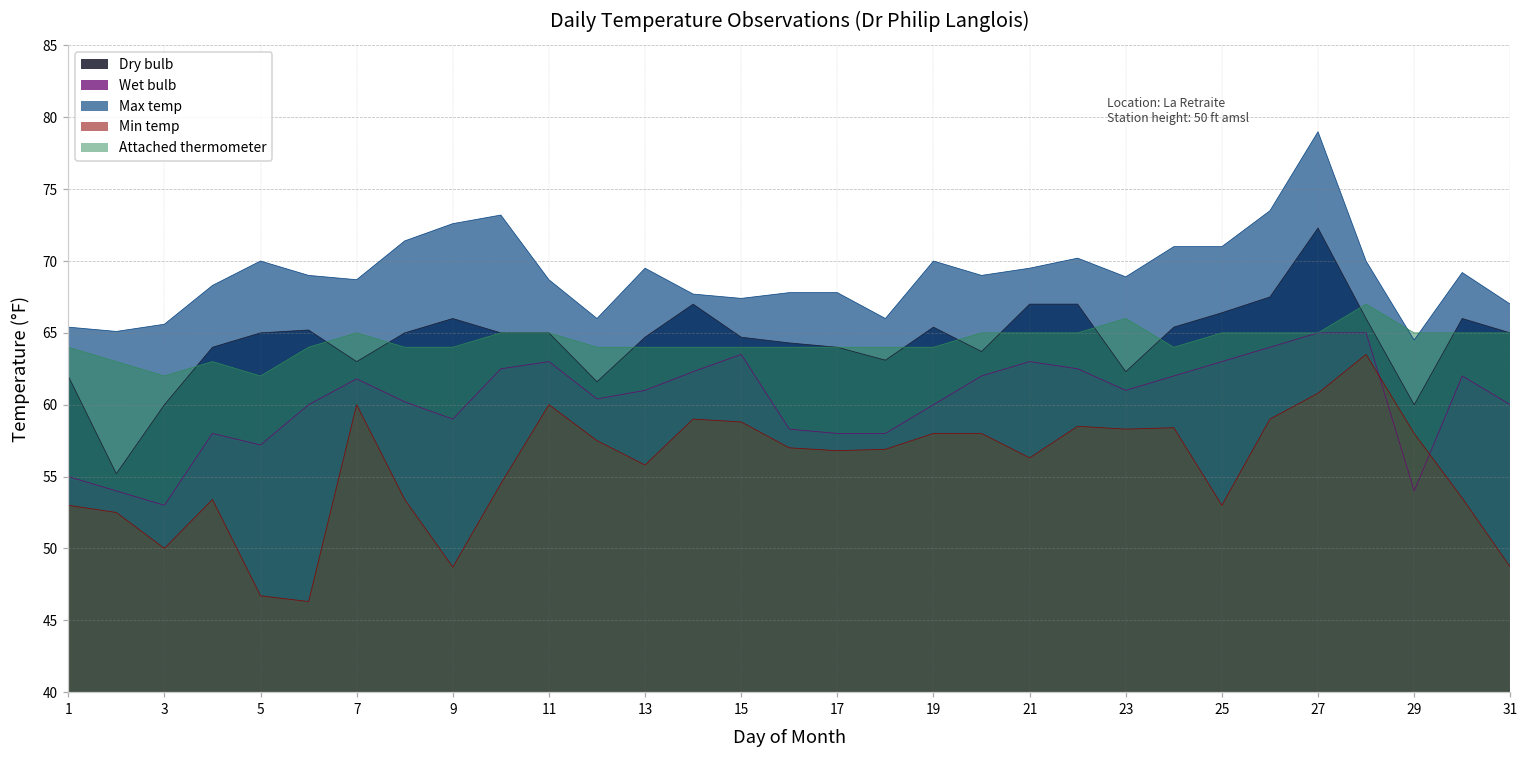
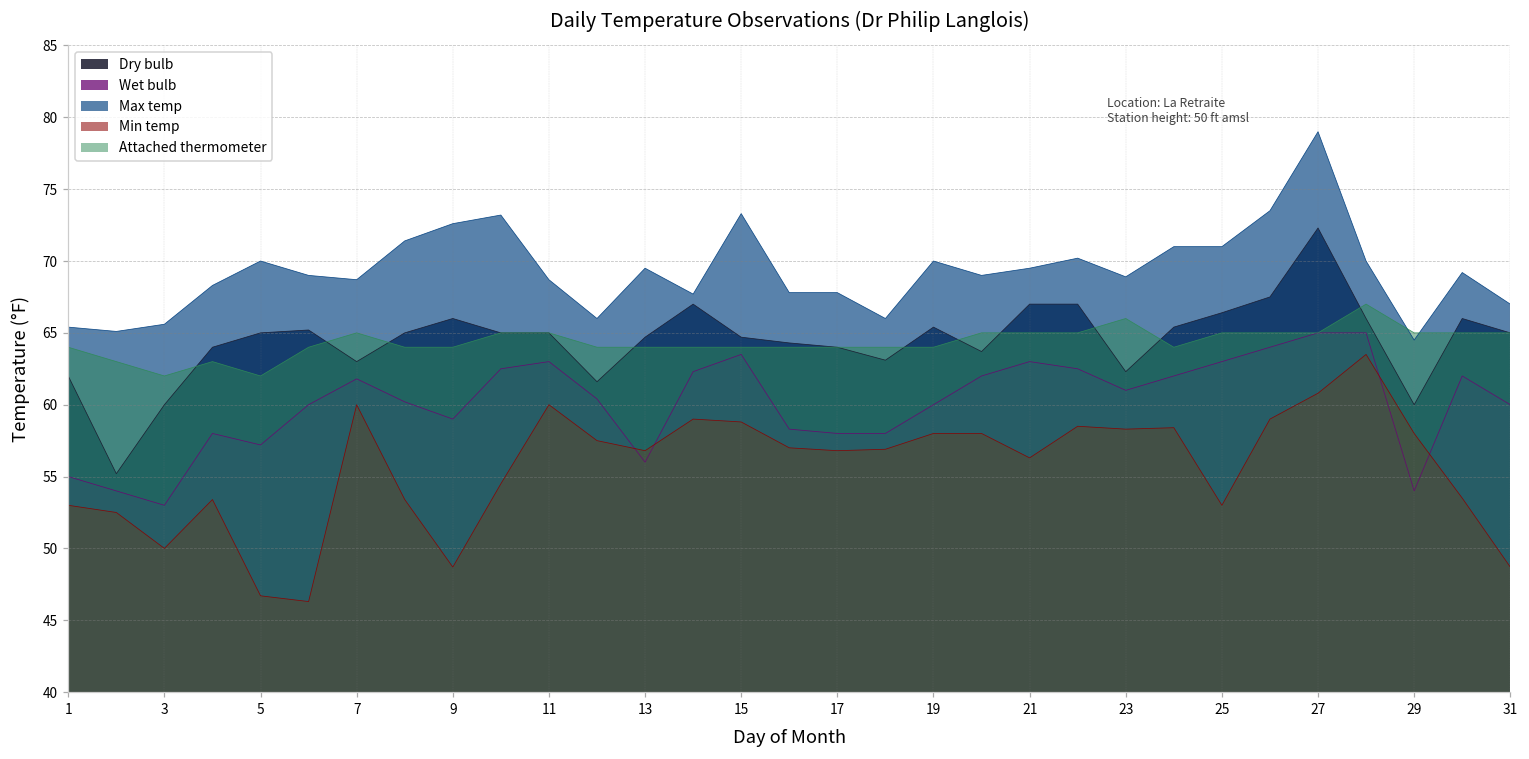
  {
    "Dry bulb": {
      "1": 62.0,
      "3": 60.0,
      "5": 65.0,
      "7": 63.0,
      "9": 66.0,
      "13": 64.7,
      "15": 64.7,
      "19": 65.4,
      "21": 67.0,
      "23": 62.3,
      "25": 66.4,
      "27": 72.3,
      "29": 60.0
    },
    "Wet bulb": {
      "1": 55,
      "3": 53,
      "5": 57.2,
      "7": 61.8,
      "9": 59,
      "11": 63,
-     "13": 61,
+     "13": 56,
      "15": 63.5,
      "17": 58,
      "19": 60,
      "21": 63,
      "23": 61,
      "25": 63,
      "29": 54,
      "31": 60
    },
    "Max temp": {
      "1": 65.4,
      "3": 65.6,
      "5": 70.0,
      "7": 68.7,
      "9": 72.6,
      "11": 68.7,
      "13": 69.5,
-     "15": 67.4,
+     "15": 73.3,
      "17": 67.8,
      "19": 70.0,
      "21": 69.5,
      "23": 68.9,
      "25": 71.0,
      "27": 79.0,
      "29": 64.5,
      "31": 67.0
    },
    "Min temp": {
      "1": 53.0,
      "3": 50.0,
      "5": 46.7,
      "7": 60.0,
      "9": 48.7,
      "11": 60.0,
-     "13": 55.8,
+     "13": 56.8,
      "15": 58.8,
      "17": 56.8,
      "19": 58.0,
      "21": 56.3,
      "23": 58.3,
      "25": 53.0,
      "27": 60.8,
      "29": 58.0,
      "31": 48.7
    },
    "Attached thermometer": {
      "1": 64.0,
      "3": 62.0,
      "5": 62.0,
      "7": 65.0,
      "9": 64.0,
      "13": 64.0,
      "15": 64.0,
      "19": 64.0,
      "21": 65.0,
      "23": 66.0,
      "25": 65.0,
      "29": 65.0
    }
  }
